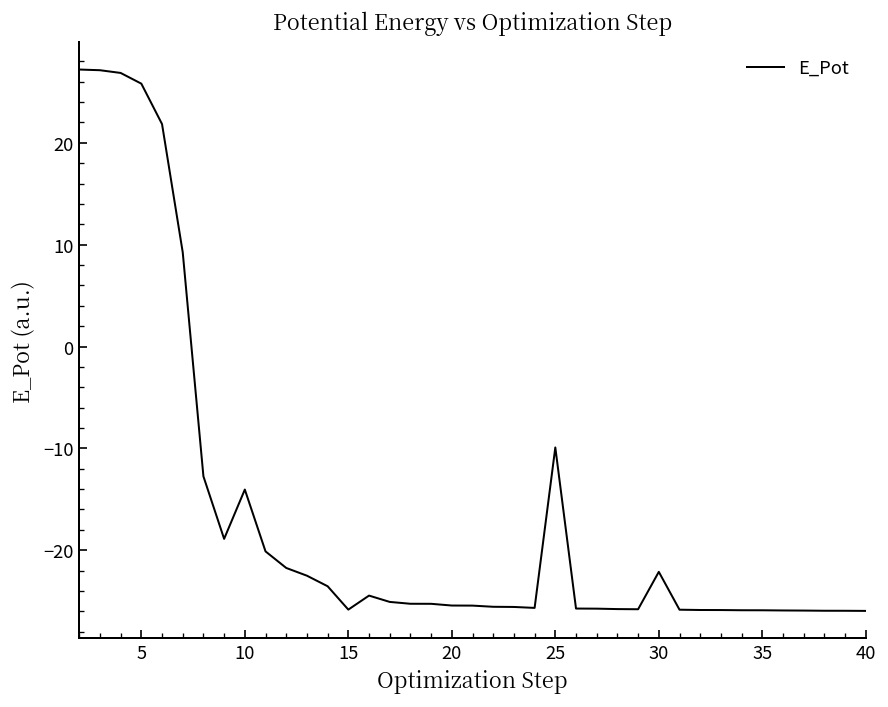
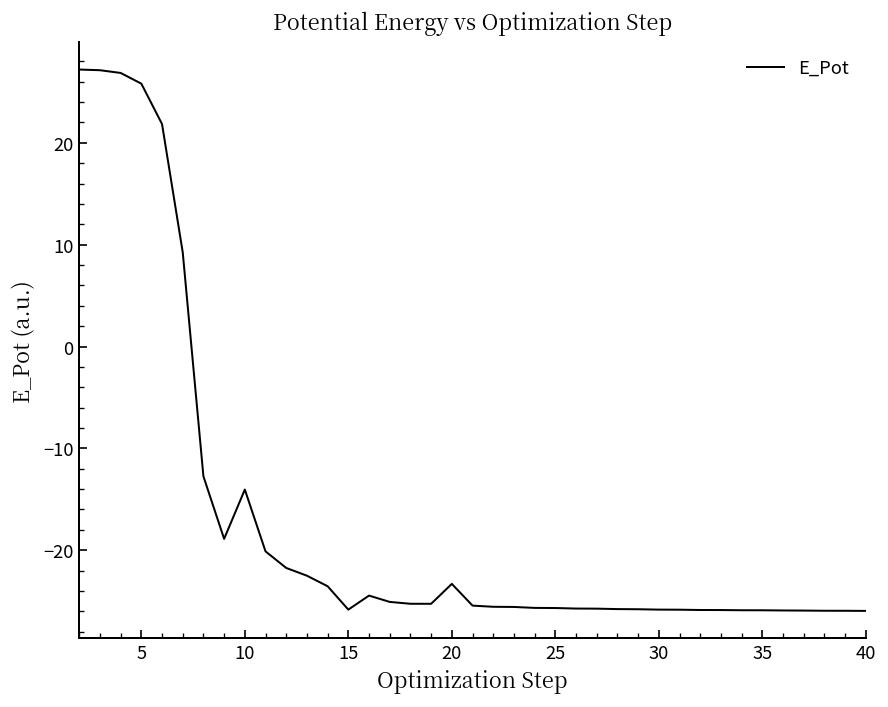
  {
    "5": 26,
    "10": -14,
    "15": -26,
-   "20": -25,
-   "25": -10,
-   "30": -22,
+   "20": -23,
+   "25": -26,
+   "30": -26,
    "35": -26,
    "40": -26
  }
